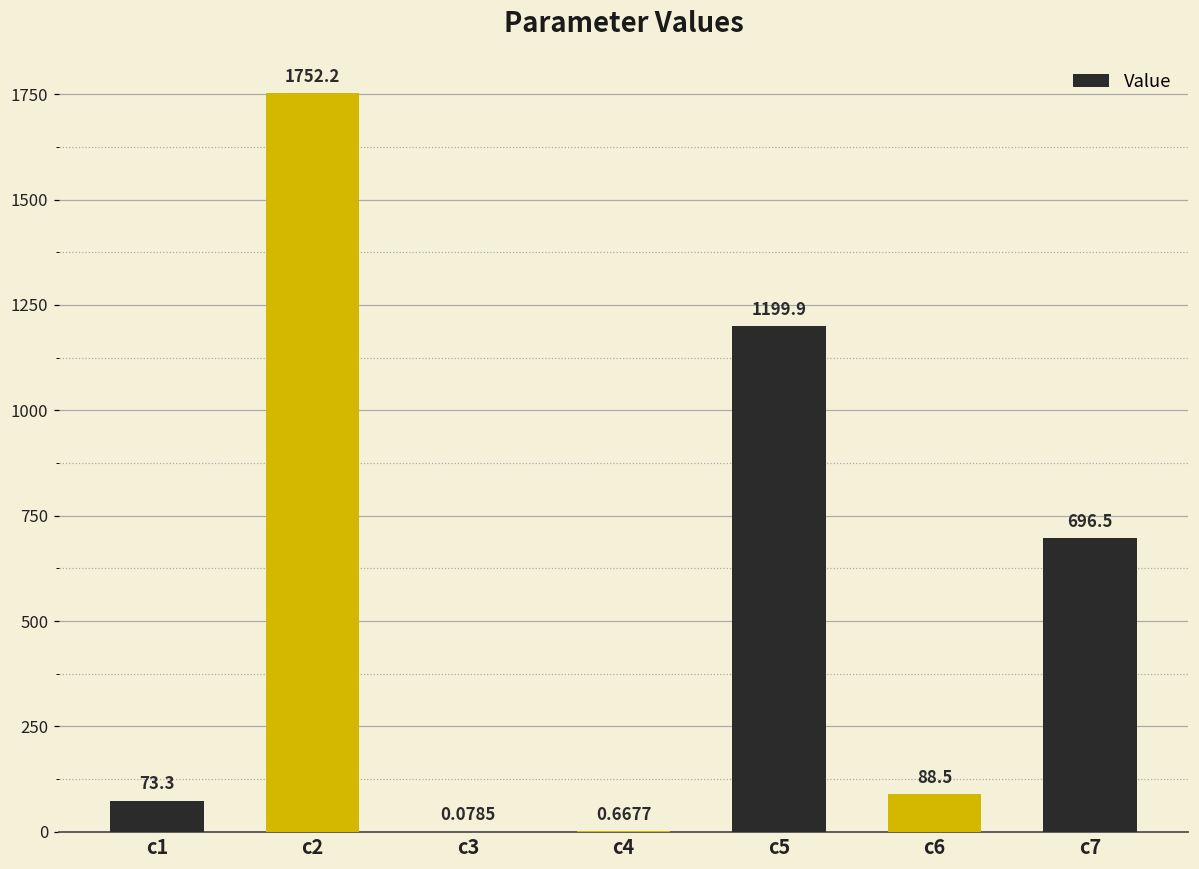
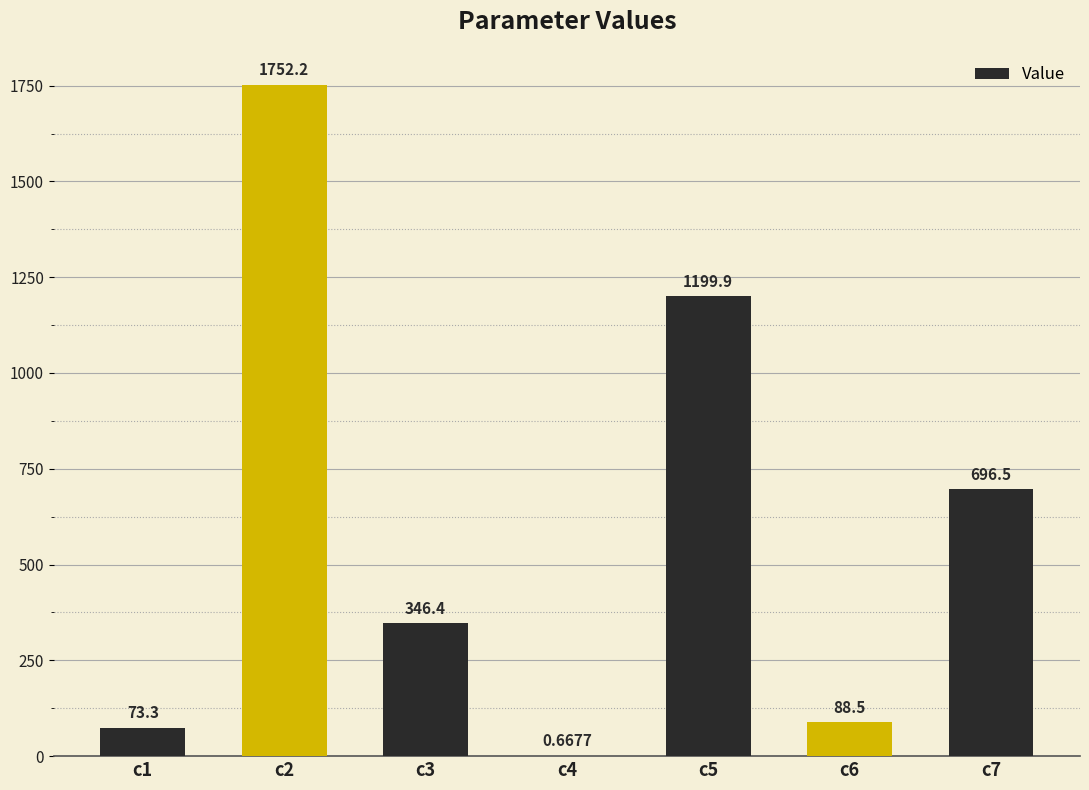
  {
    "c1": 73.3,
    "c2": 1752.2,
-   "c3": 0.0785,
+   "c3": 346.4,
    "c4": 0.6677,
    "c5": 1199.9,
    "c6": 88.5,
    "c7": 696.5
  }
